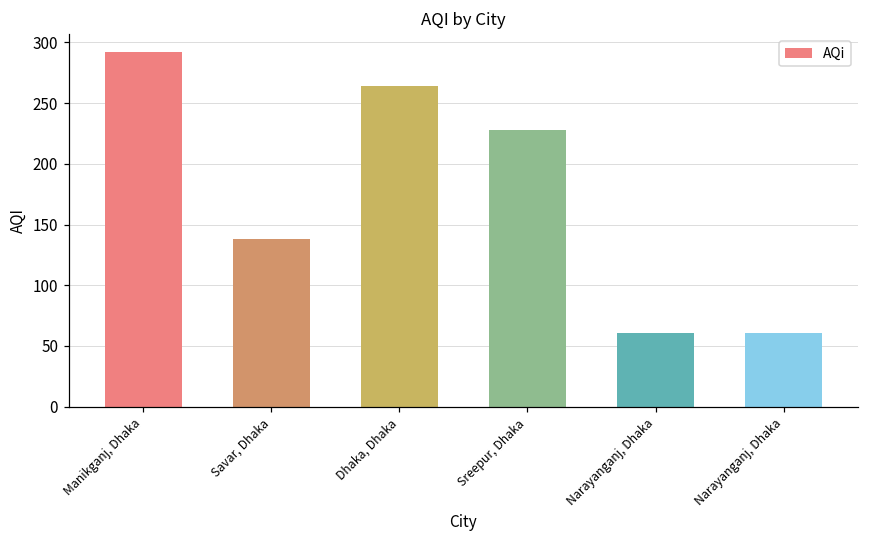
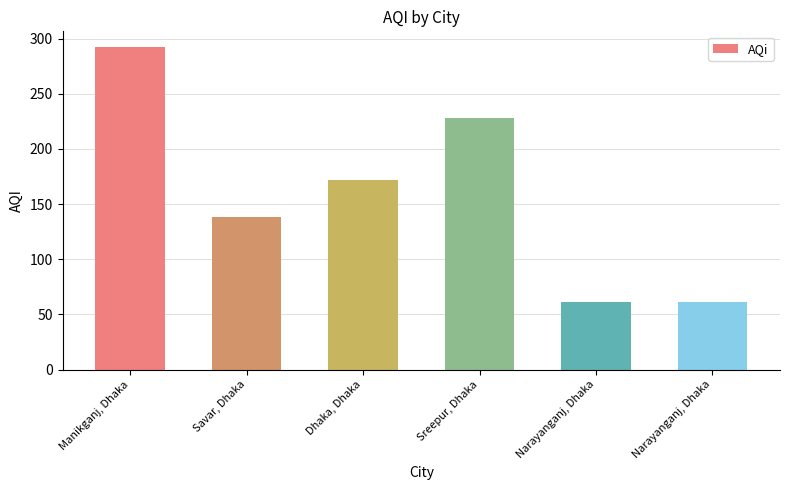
  {
    "Manikganj, Dhaka": 292,
    "Savar, Dhaka": 138,
-   "Dhaka, Dhaka": 264,
+   "Dhaka, Dhaka": 172,
    "Sreepur, Dhaka": 228
  }
